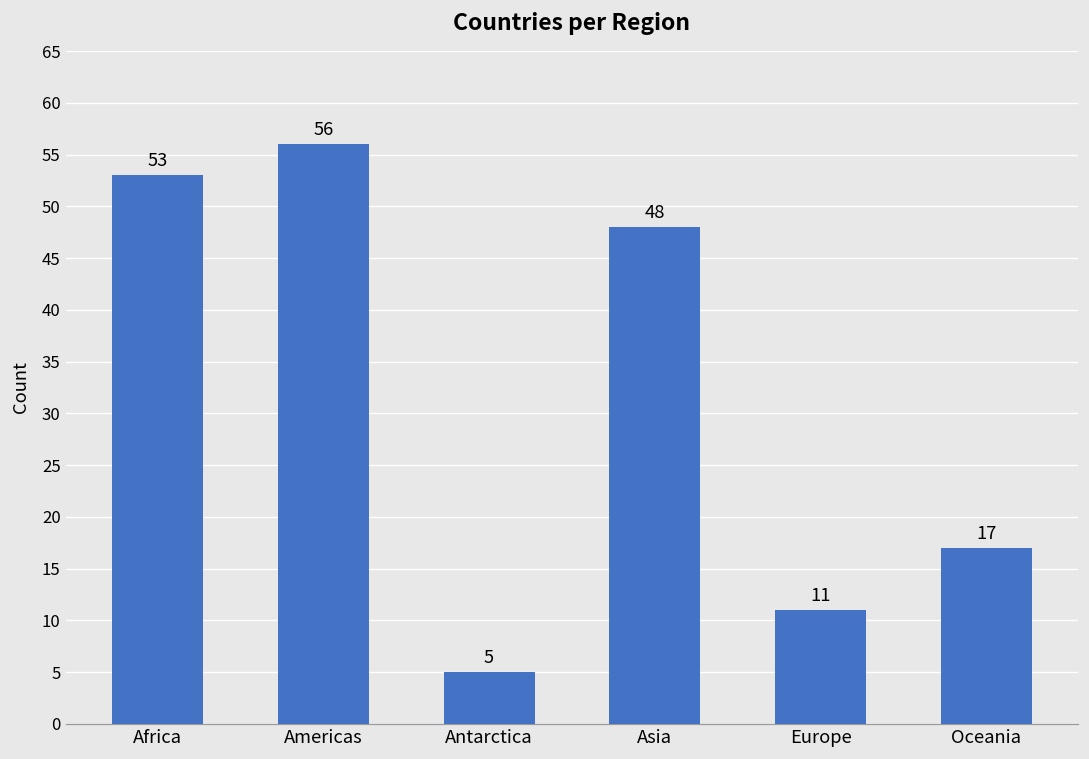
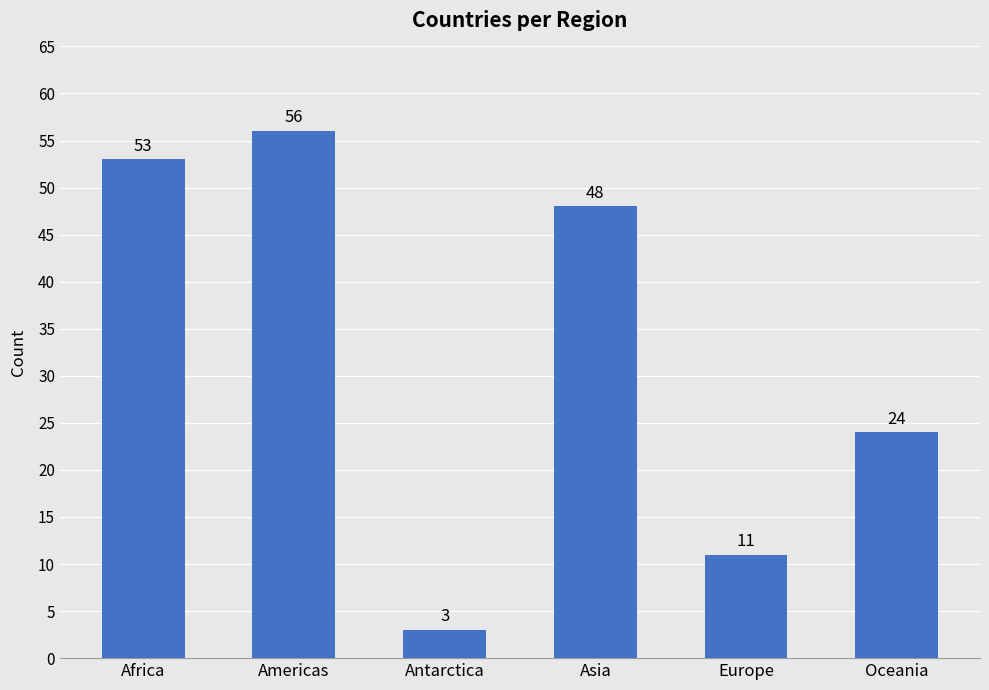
  {
    "Africa": 53,
    "Americas": 56,
-   "Antarctica": 5,
+   "Antarctica": 3,
    "Asia": 48,
    "Europe": 11,
-   "Oceania": 17
+   "Oceania": 24
  }
